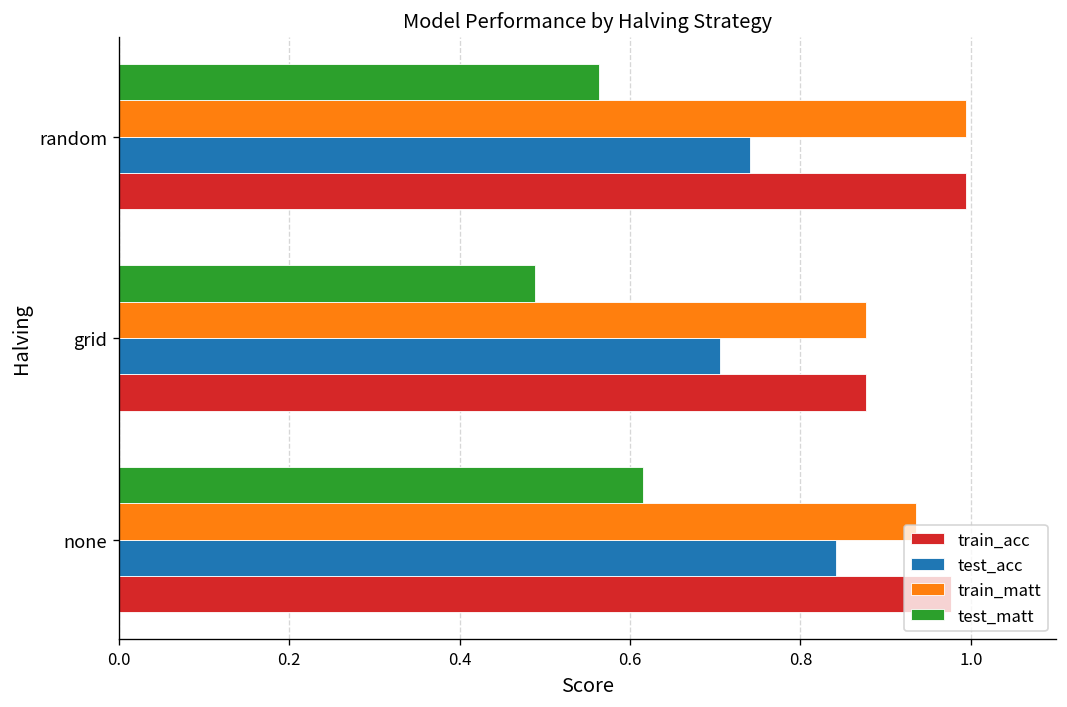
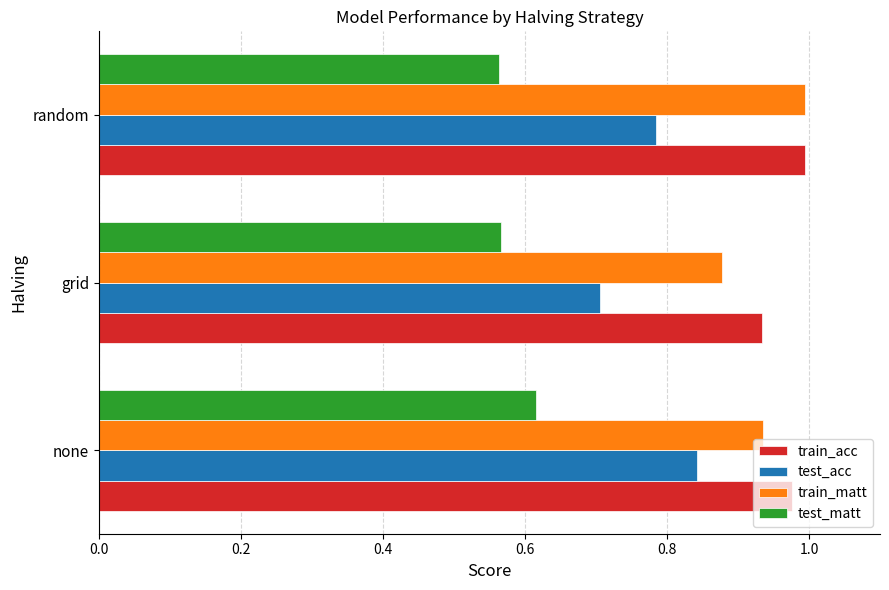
  {
    "train_acc": {
      "random": 0.99,
-     "grid": 0.88
+     "grid": 0.93
    },
    "test_acc": {
-     "random": 0.74,
+     "random": 0.78,
      "grid": 0.71,
      "none": 0.84
    },
    "train_matt": {
      "random": 0.99,
      "grid": 0.88,
      "none": 0.94
    },
    "test_matt": {
      "random": 0.56,
-     "grid": 0.49,
+     "grid": 0.57,
      "none": 0.62
    }
  }
